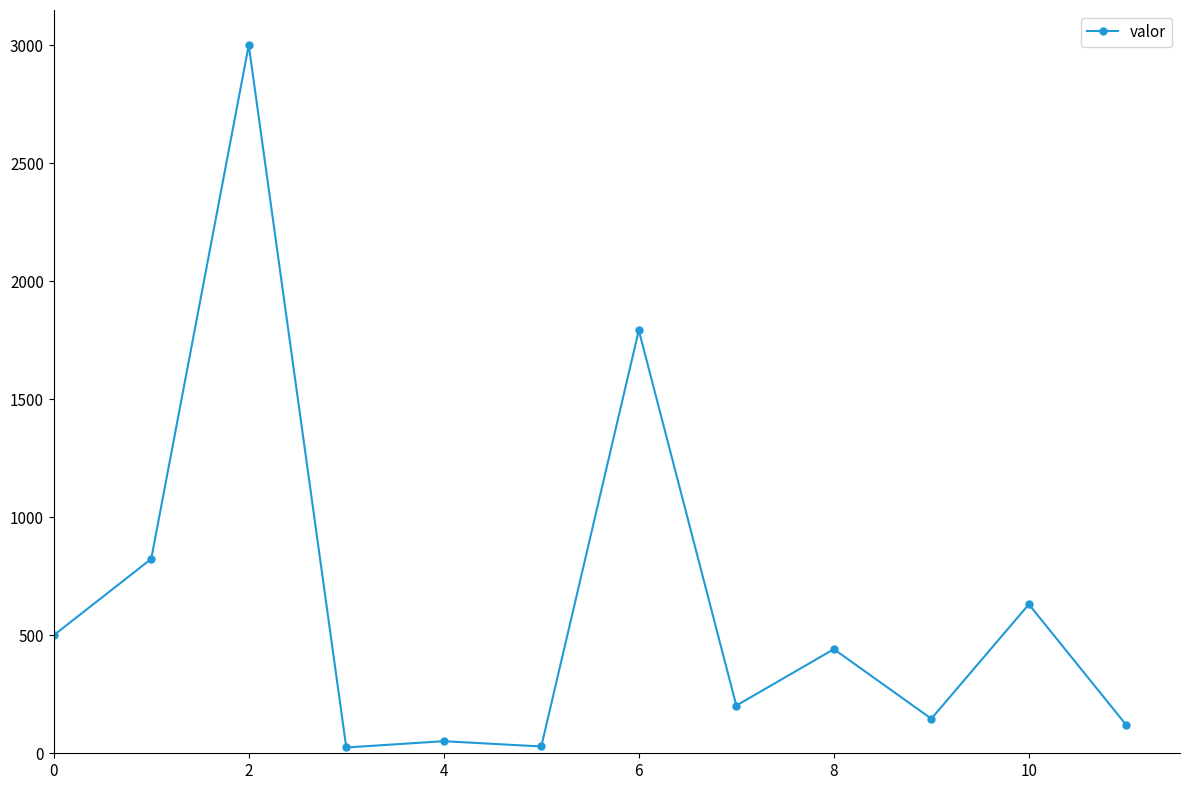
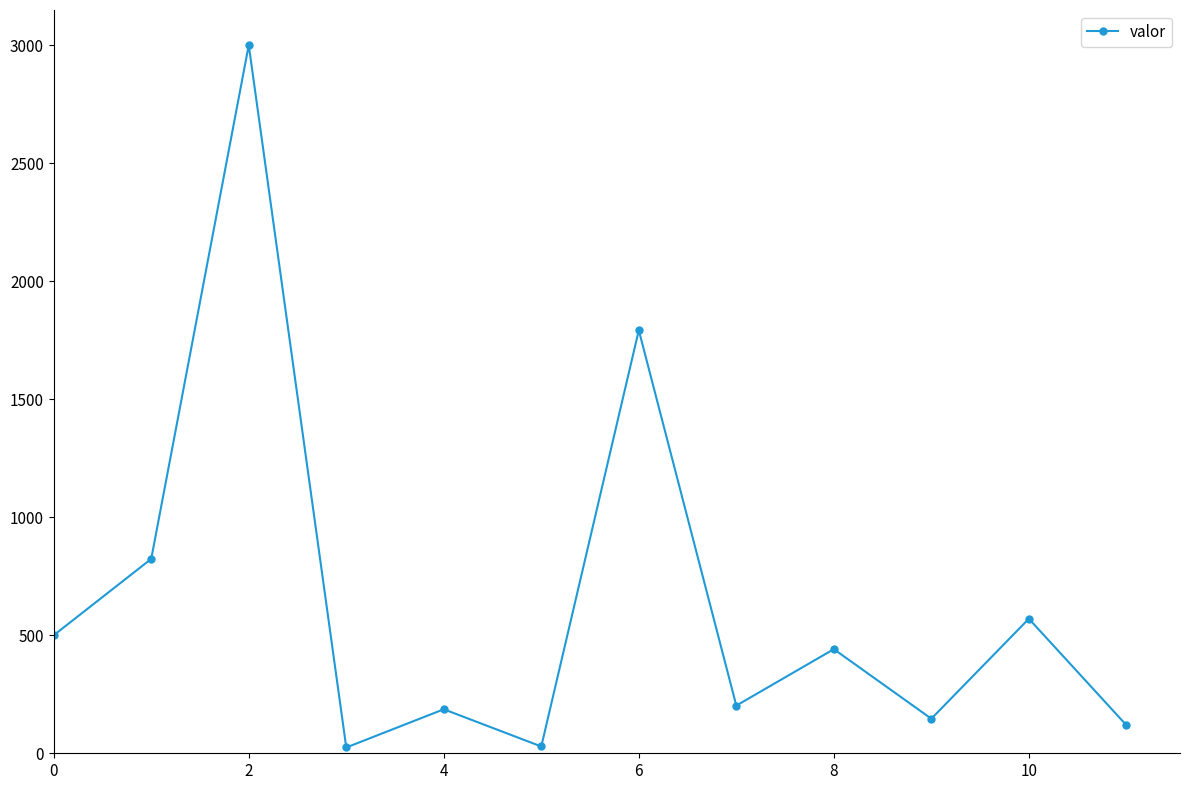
  {
    "0": 500,
    "2": 3000,
-   "4": 50,
+   "4": 190,
    "6": 1790,
    "8": 440,
-   "10": 630
+   "10": 570
  }
